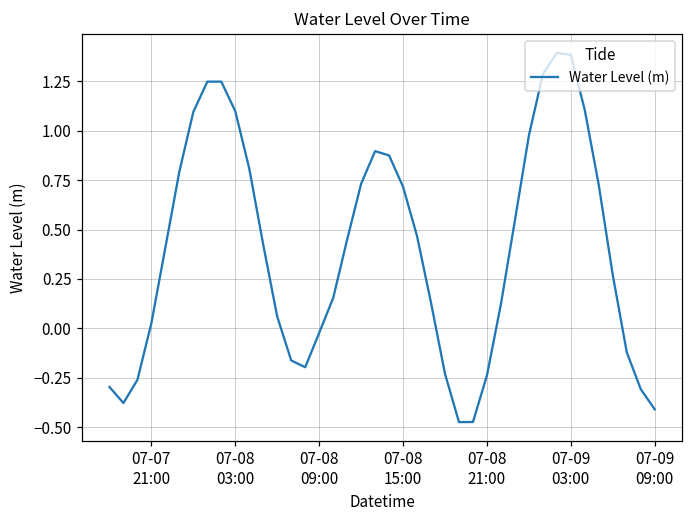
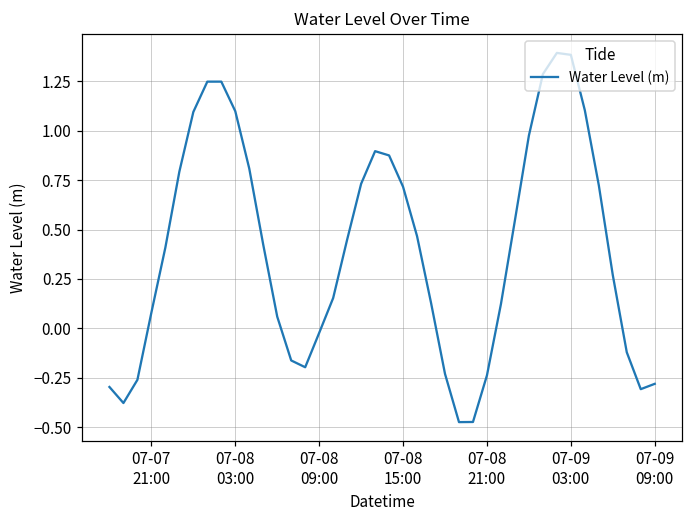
  {
-   "07-07 21:00": 0.03,
+   "07-07 21:00": 0.08,
    "07-08 03:00": 1.10,
    "07-08 09:00": -0.02,
    "07-08 15:00": 0.72,
    "07-08 21:00": -0.24,
-   "07-09 09:00": -0.41
+   "07-09 09:00": -0.28
  }
